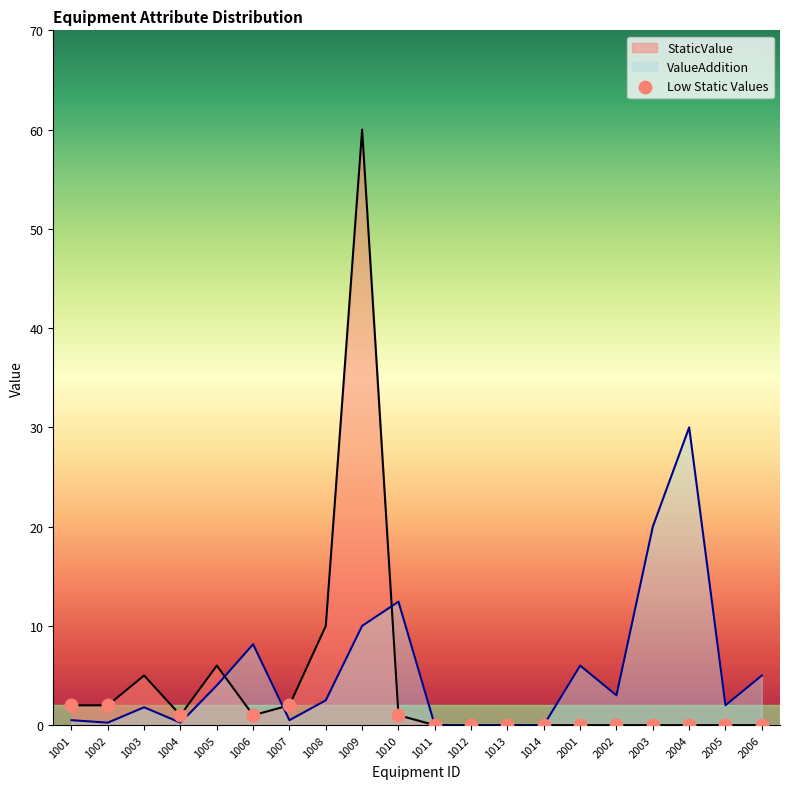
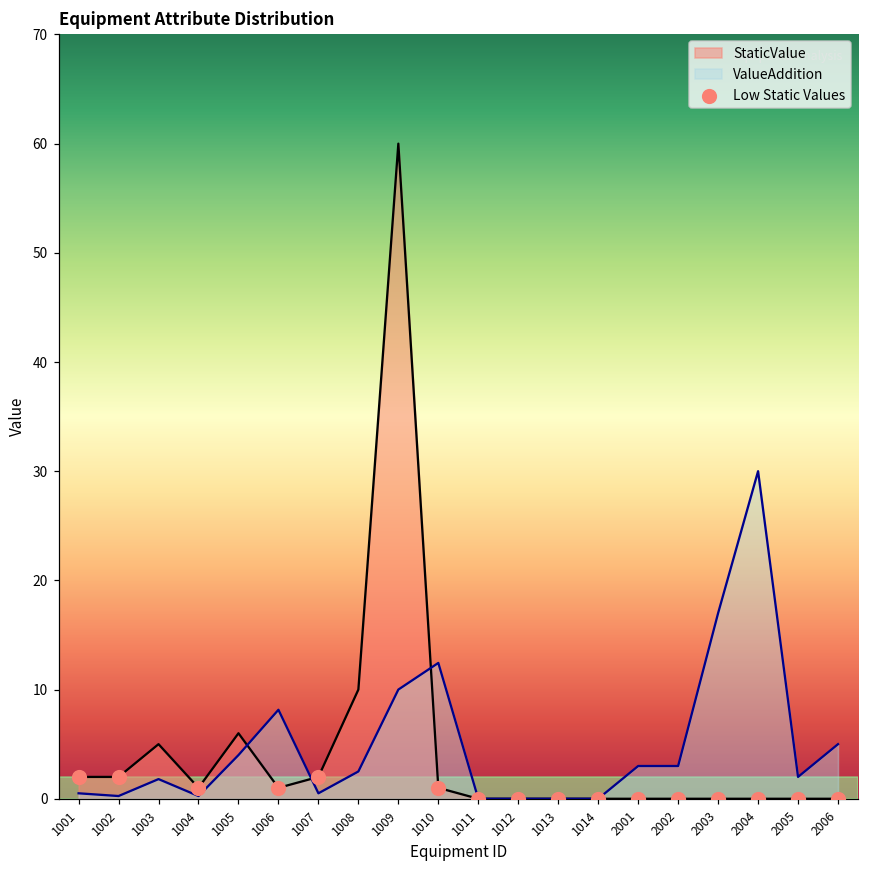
  {
    "ValueAddition": {
      "1005": 4,
      "1006": 8,
      "1008": 3,
      "1009": 10,
      "1010": 12,
-     "2001": 6,
+     "2001": 3,
      "2002": 3,
-     "2003": 20,
+     "2003": 17,
      "2004": 30,
      "2006": 5
    }
  }
